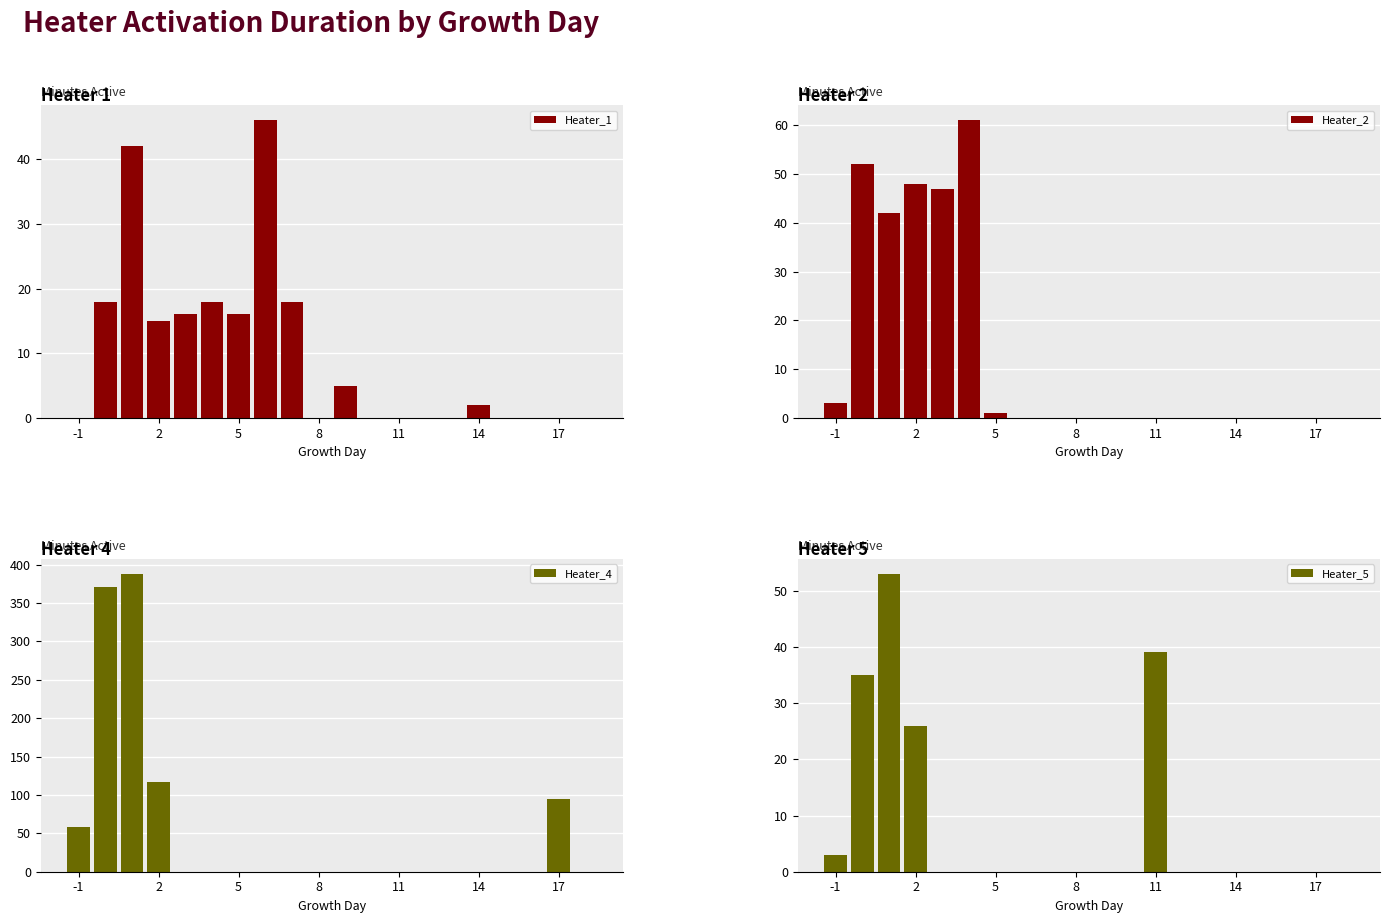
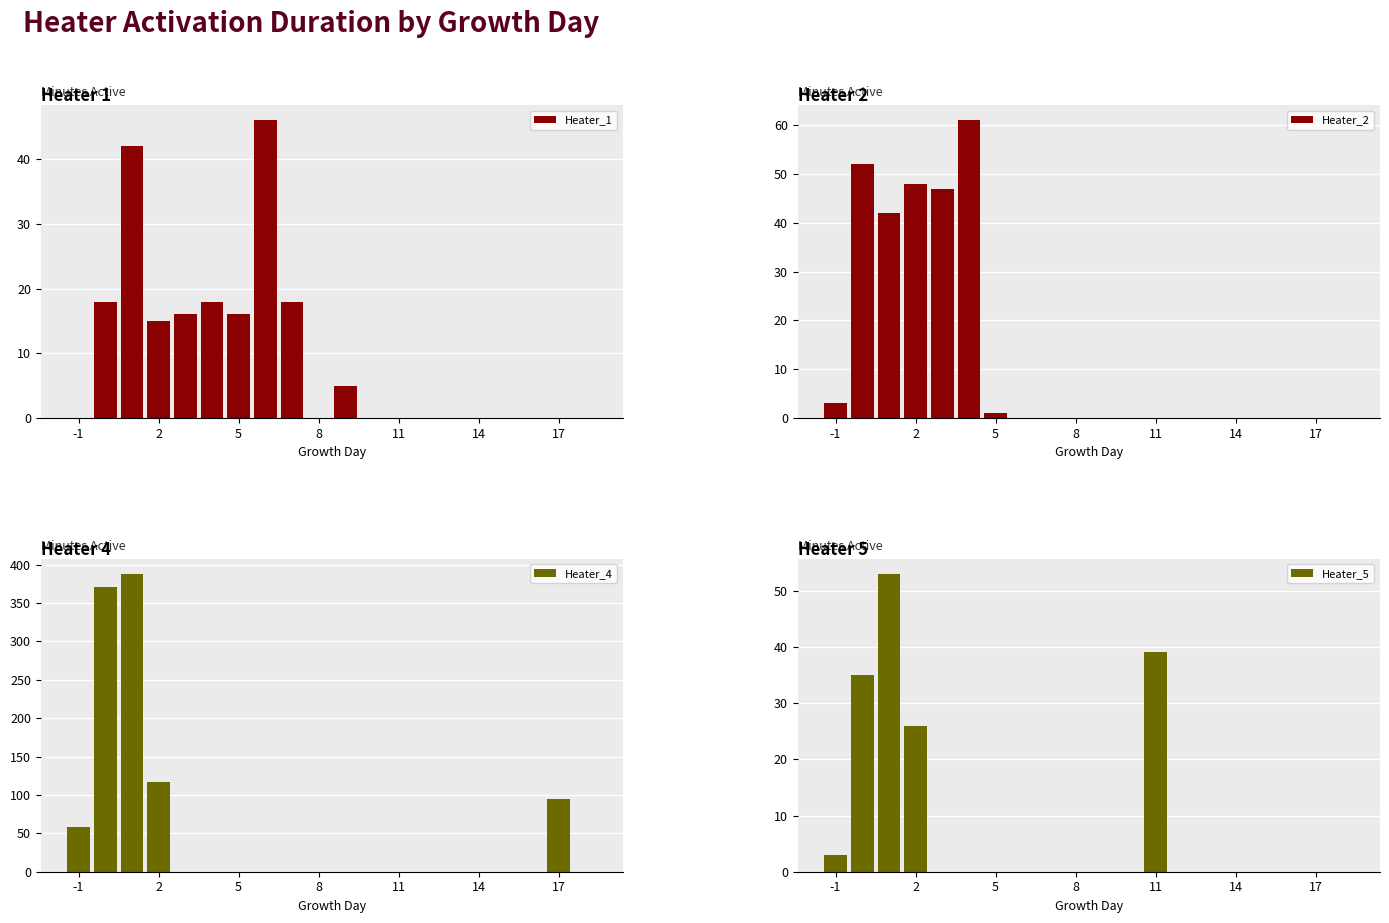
  {
    "Heater 1": {
      "-1": 0,
      "2": 15,
      "5": 16,
      "8": 0,
      "11": 0,
-     "14": 2,
+     "14": 0,
      "17": 0
    },
    "Heater 2": {
      "-1": 3,
      "2": 48,
      "5": 1,
      "8": 0,
      "11": 0,
      "14": 0,
      "17": 0
    },
    "Heater 4": {
      "-1": 60,
      "2": 120,
      "5": 0,
      "8": 0,
      "11": 0,
      "14": 0,
      "17": 100
    },
    "Heater 5": {
      "-1": 3,
      "2": 26,
      "5": 0,
      "8": 0,
      "11": 39,
      "14": 0,
      "17": 0
    }
  }
